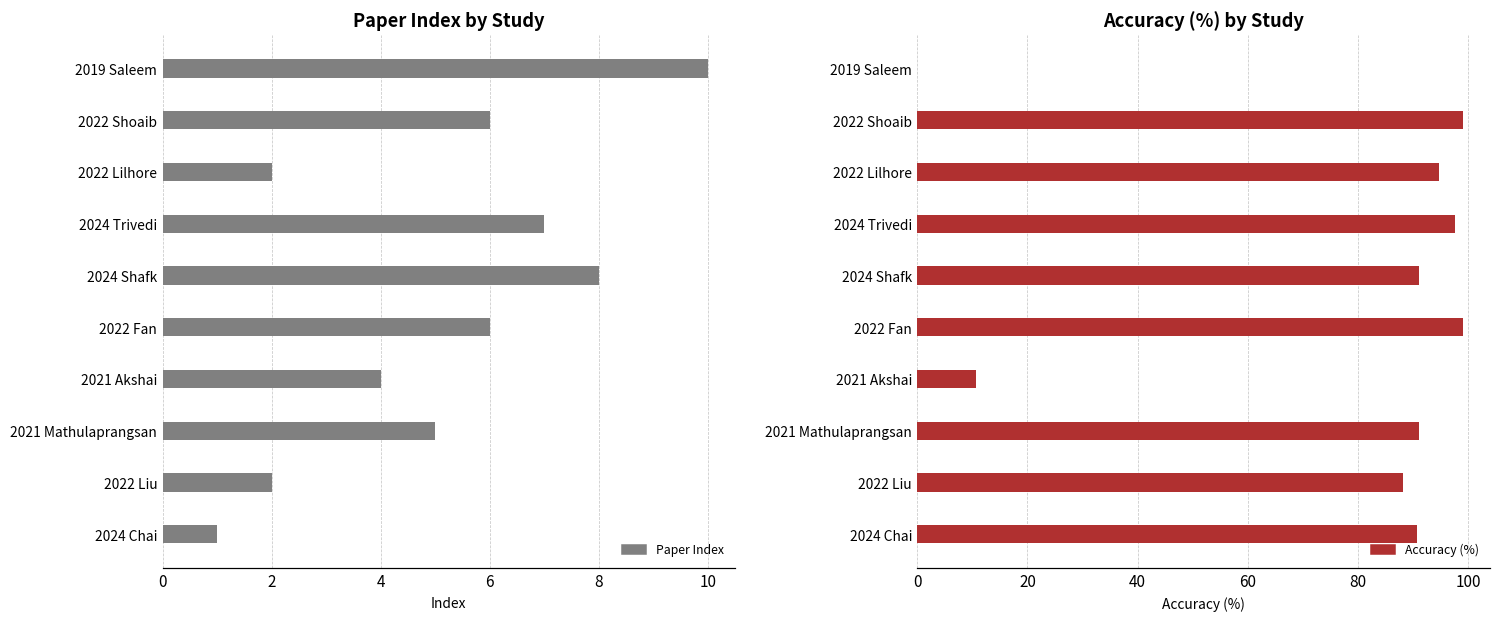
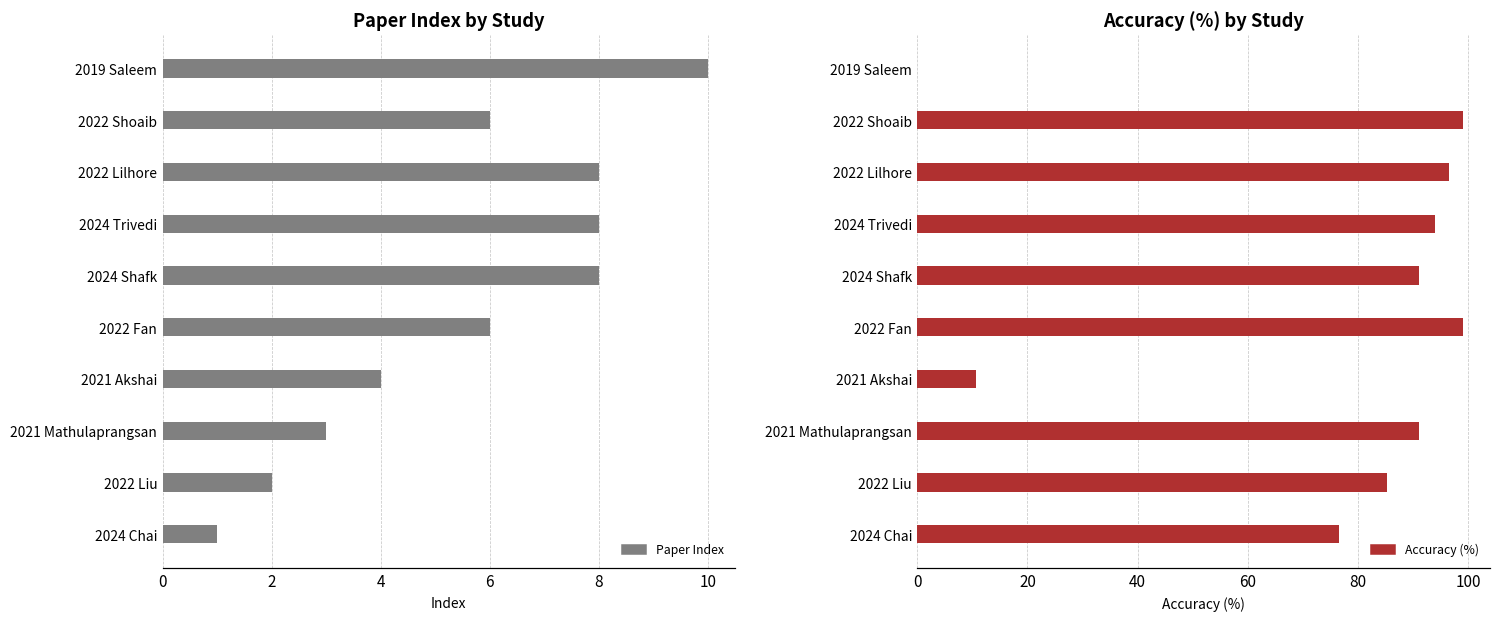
  {
    "Paper Index by Study": {
      "2019 Saleem": 10,
      "2022 Shoaib": 6,
-     "2022 Lilhore": 2,
-     "2024 Trivedi": 7,
+     "2022 Lilhore": 8,
+     "2024 Trivedi": 8,
      "2024 Shafk": 8,
      "2022 Fan": 6,
      "2021 Akshai": 4,
-     "2021 Mathulaprangsan": 5,
+     "2021 Mathulaprangsan": 3,
      "2022 Liu": 2,
      "2024 Chai": 1
    },
    "Accuracy (%) by Study": {
      "2019 Saleem": 0,
      "2022 Shoaib": 99,
-     "2022 Lilhore": 95,
-     "2024 Trivedi": 98,
+     "2022 Lilhore": 96,
+     "2024 Trivedi": 94,
      "2024 Shafk": 91,
      "2022 Fan": 99,
      "2021 Akshai": 11,
      "2021 Mathulaprangsan": 91,
-     "2022 Liu": 88,
-     "2024 Chai": 91
+     "2022 Liu": 85,
+     "2024 Chai": 76
    }
  }
